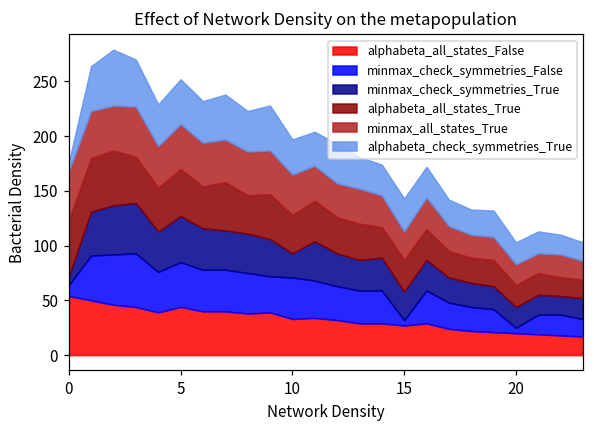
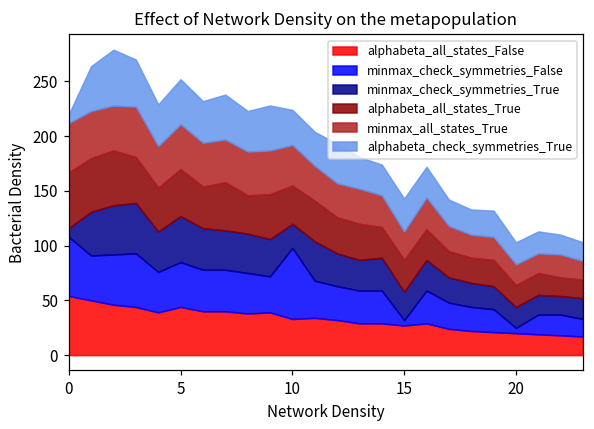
  {
    "alphabeta_all_states_False": {
      "0": 50,
      "5": 40,
      "10": 30,
      "15": 30,
      "20": 20
    },
    "minmax_check_symmetries_False": {
-     "0": 10,
+     "0": 50,
      "5": 40,
-     "10": 40,
+     "10": 70,
      "15": 10,
      "20": 10
    },
    "minmax_check_symmetries_True": {
      "0": 10,
      "5": 40,
      "10": 20,
      "15": 30,
      "20": 20
    },
    "alphabeta_all_states_True": {
      "0": 50,
      "5": 40,
      "10": 40,
      "15": 30,
      "20": 20
    },
    "minmax_all_states_True": {
      "0": 50,
      "5": 40,
      "10": 40,
      "15": 30,
      "20": 20
    },
    "alphabeta_check_symmetries_True": {
      "0": 10,
      "5": 40,
      "10": 30,
      "15": 30,
      "20": 20
    }
  }
